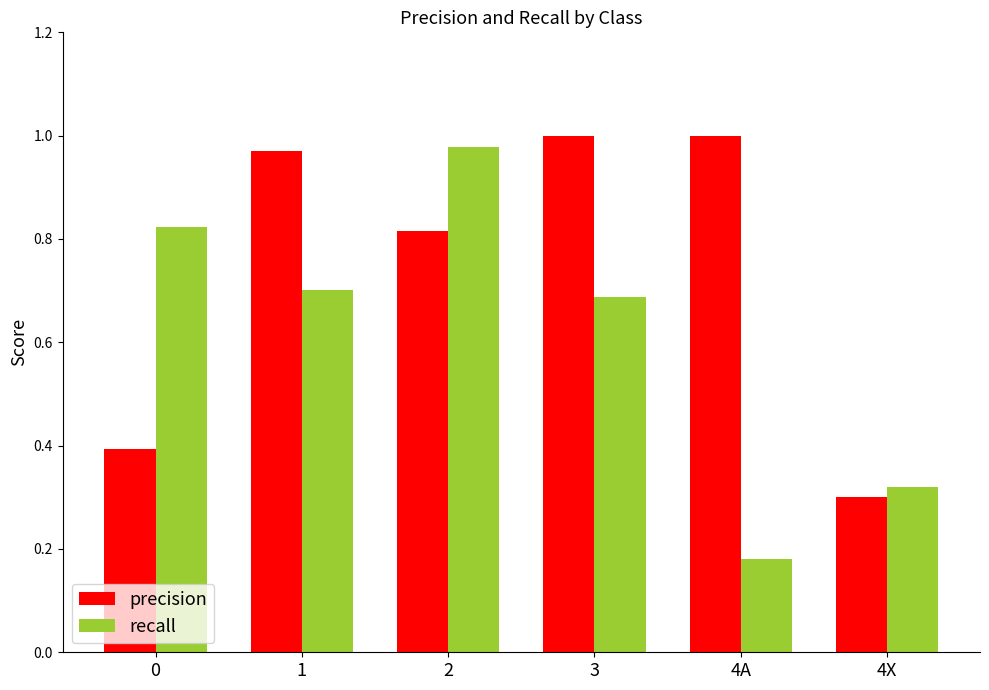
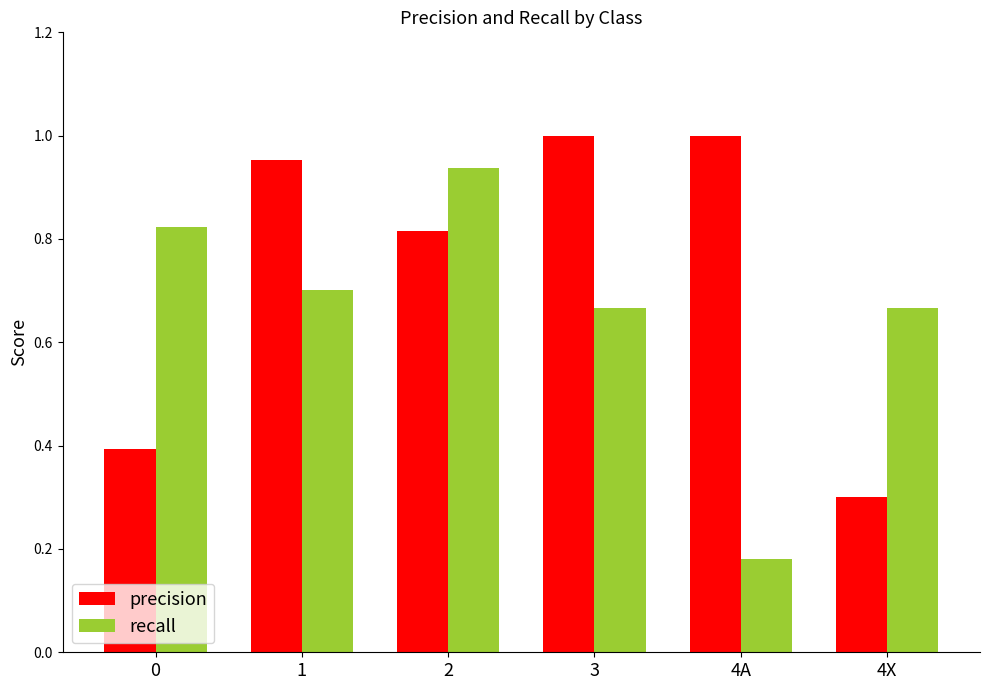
  {
    "precision": {
      "0": 0.39,
-     "1": 0.97,
+     "1": 0.95,
      "2": 0.82,
      "3": 1.00,
      "4A": 1.00,
      "4X": 0.30
    },
    "recall": {
      "0": 0.82,
      "1": 0.70,
-     "2": 0.98,
-     "3": 0.69,
+     "2": 0.94,
+     "3": 0.67,
      "4A": 0.18,
-     "4X": 0.32
+     "4X": 0.67
    }
  }
